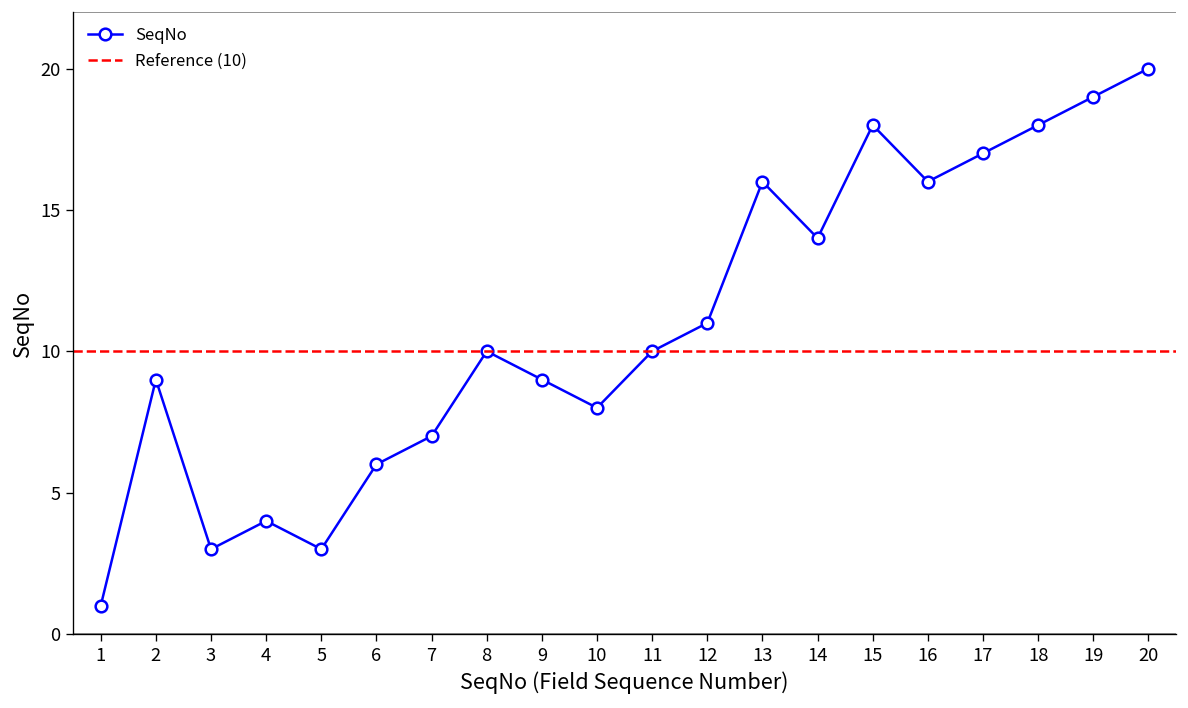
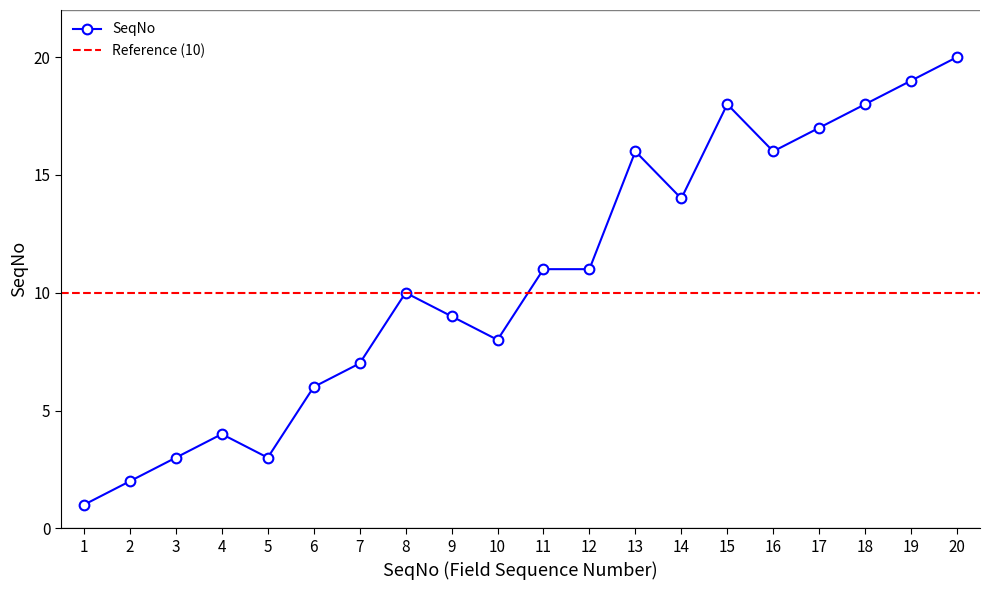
  {
    "1": 1,
-   "2": 9,
+   "2": 2,
    "3": 3,
    "4": 4,
    "5": 3,
    "6": 6,
    "7": 7,
    "8": 10,
    "9": 9,
    "10": 8,
-   "11": 10,
+   "11": 11,
    "12": 11,
    "13": 16,
    "14": 14,
    "15": 18,
    "16": 16,
    "17": 17,
    "18": 18,
    "19": 19,
    "20": 20
  }
